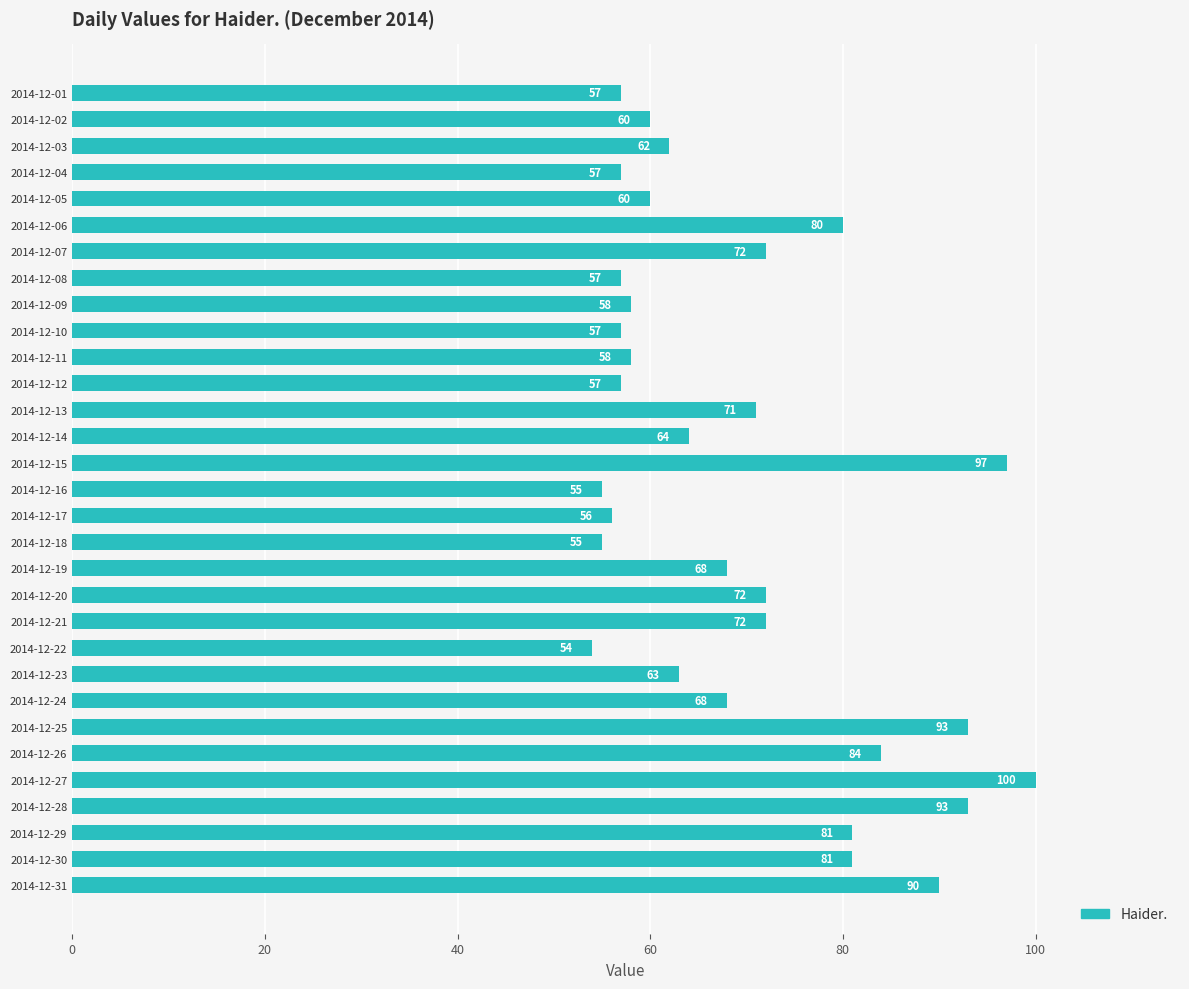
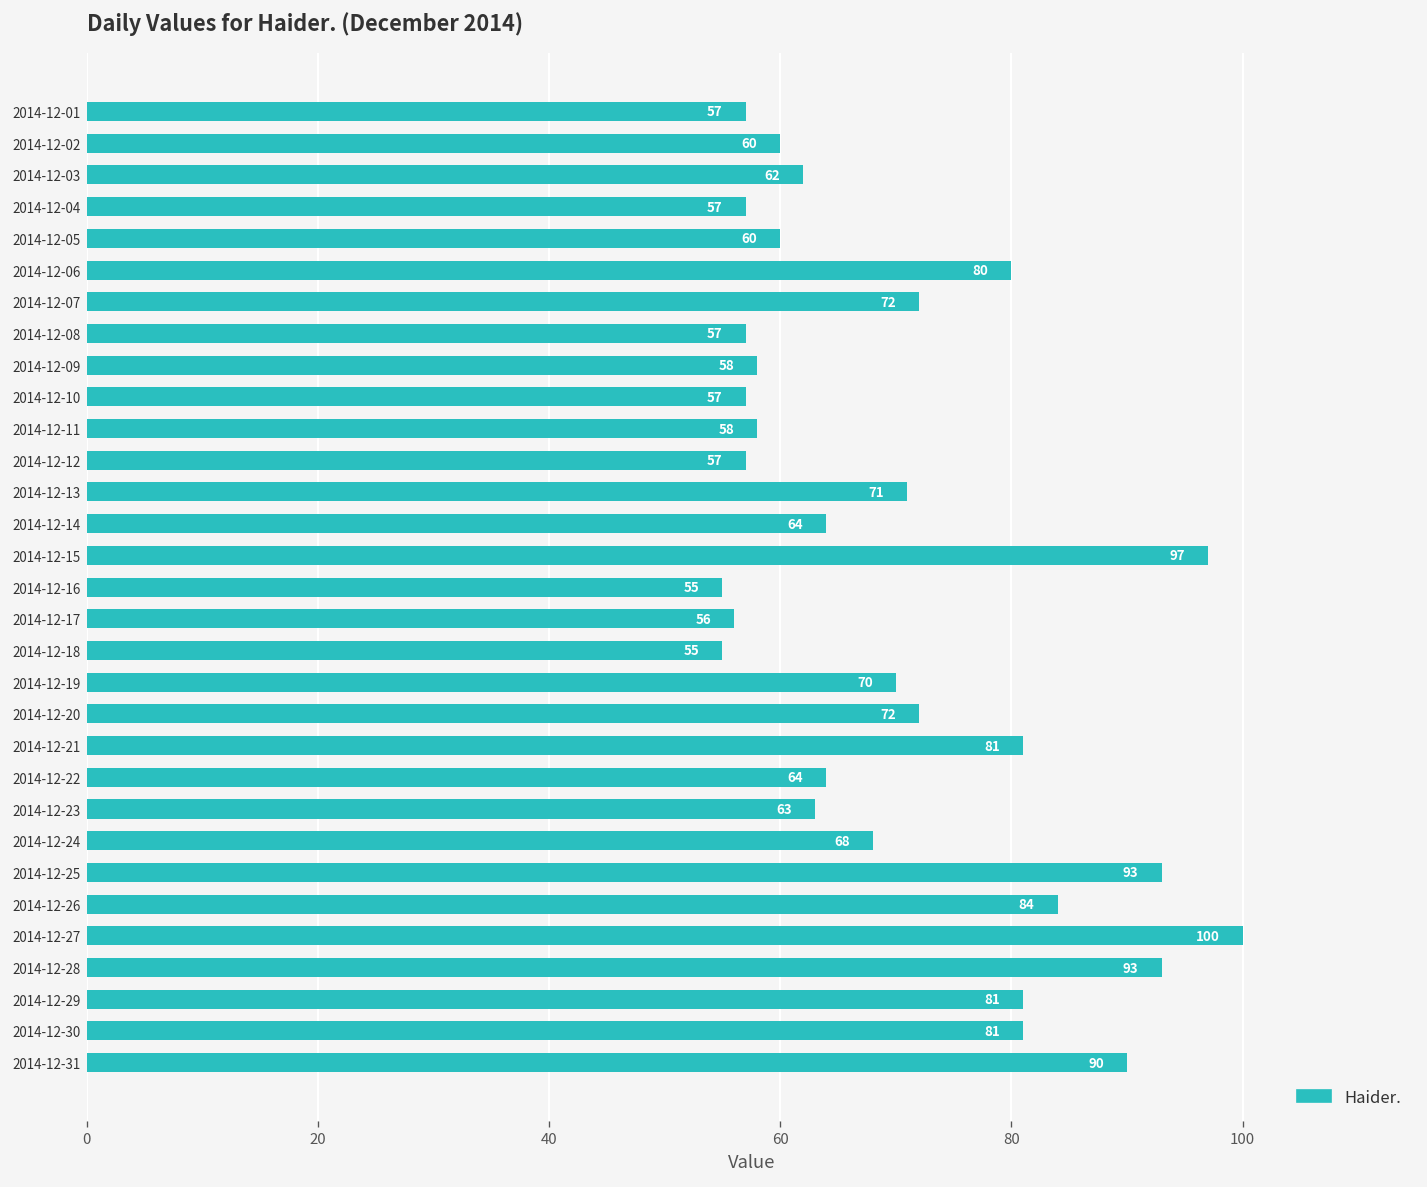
  {
    "2014-12-01": 57,
    "2014-12-02": 60,
    "2014-12-03": 62,
    "2014-12-04": 57,
    "2014-12-05": 60,
    "2014-12-06": 80,
    "2014-12-07": 72,
    "2014-12-08": 57,
    "2014-12-09": 58,
    "2014-12-10": 57,
    "2014-12-11": 58,
    "2014-12-12": 57,
    "2014-12-13": 71,
    "2014-12-14": 64,
    "2014-12-15": 97,
    "2014-12-16": 55,
    "2014-12-17": 56,
    "2014-12-18": 55,
-   "2014-12-19": 68,
+   "2014-12-19": 70,
    "2014-12-20": 72,
-   "2014-12-21": 72,
-   "2014-12-22": 54,
+   "2014-12-21": 81,
+   "2014-12-22": 64,
    "2014-12-23": 63,
    "2014-12-24": 68,
    "2014-12-25": 93,
    "2014-12-26": 84,
    "2014-12-27": 100,
    "2014-12-28": 93,
    "2014-12-29": 81,
    "2014-12-30": 81,
    "2014-12-31": 90
  }
